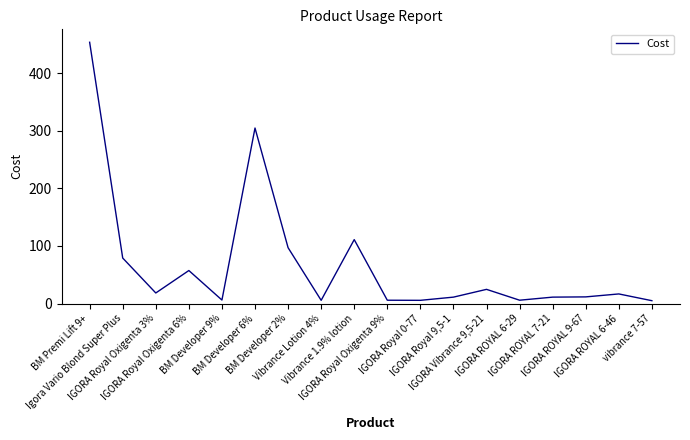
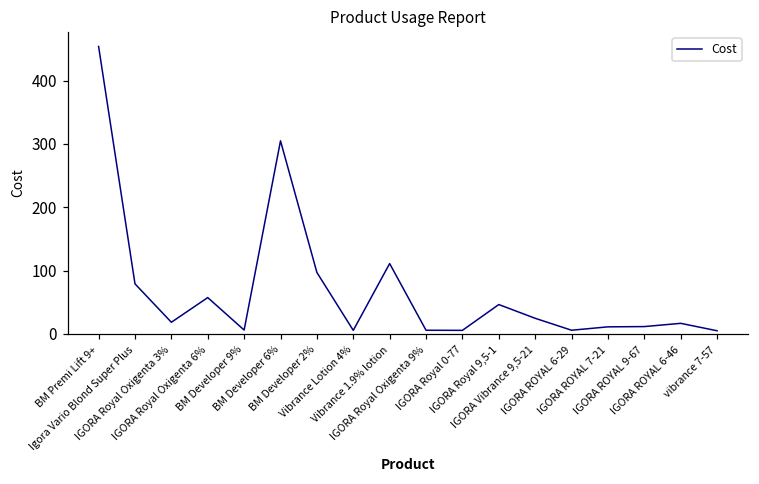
  {
    "BM Premi Lift 9+": 450,
    "Igora Vario Blond Super Plus": 80,
    "IGORA Royal Oxigenta 3%": 20,
    "IGORA Royal Oxigenta 6%": 60,
    "BM Developer 9%": 10,
    "BM Developer 6%": 300,
    "BM Developer 2%": 100,
    "Vibrance Lotion 4%": 10,
    "Vibrance 1.9% lotion": 110,
    "IGORA Royal Oxigenta 9%": 10,
    "IGORA Royal 0-77": 10,
-   "IGORA Royal 9,5-1": 10,
+   "IGORA Royal 9,5-1": 50,
    "IGORA Vibrance 9,5-21": 20,
    "IGORA ROYAL 6-29": 10,
    "IGORA ROYAL 7-21": 10,
    "IGORA ROYAL 9-67": 10,
    "IGORA ROYAL 6-46": 20,
    "vibrance 7-57": 0
  }
